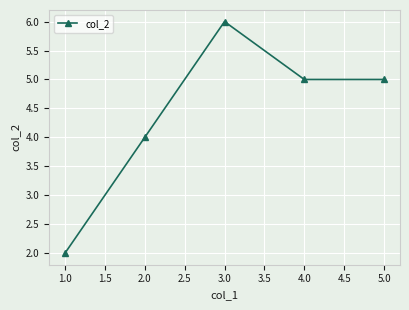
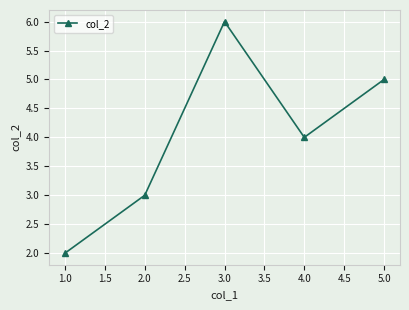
  {
    "1.0": 2,
-   "2.0": 4,
+   "2.0": 3,
    "3.0": 6,
-   "4.0": 5,
+   "4.0": 4,
    "5.0": 5
  }
